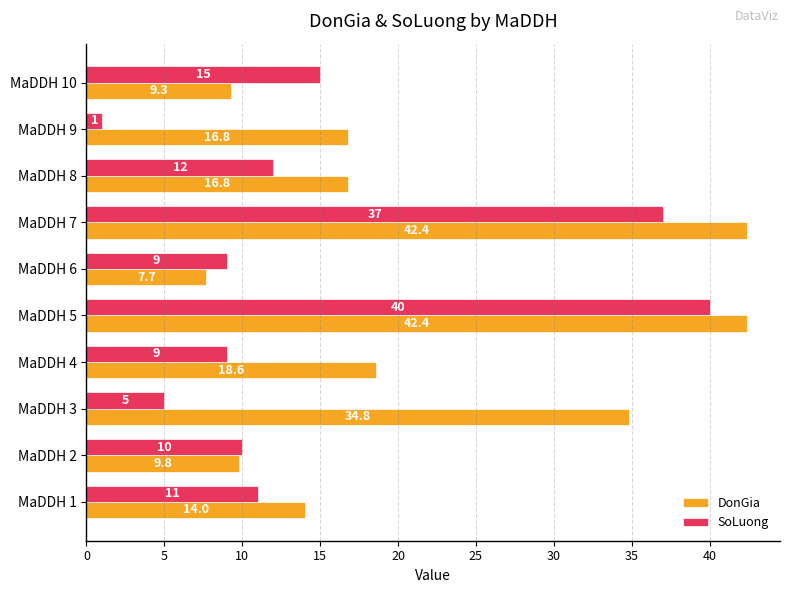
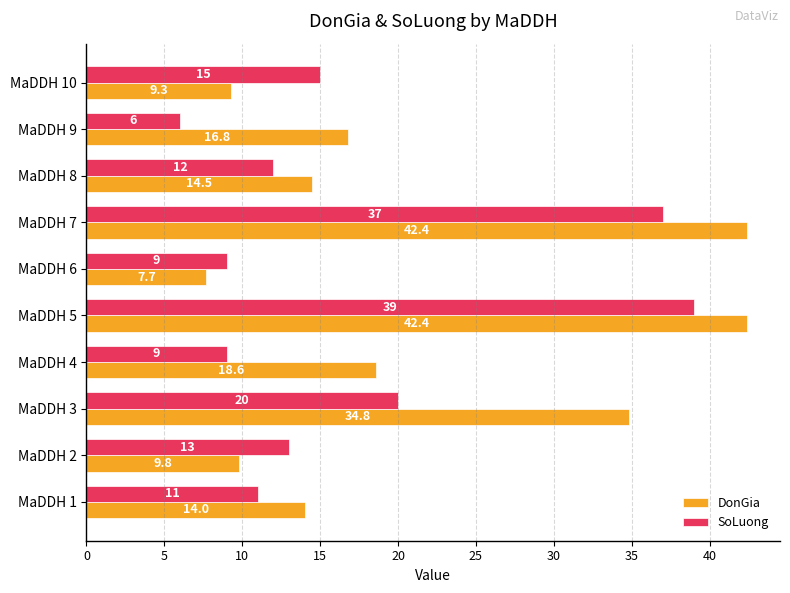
  {
    "DonGia": {
      "MaDDH 10": 9.3,
      "MaDDH 9": 16.8,
-     "MaDDH 8": 16.8,
+     "MaDDH 8": 14.5,
      "MaDDH 7": 42.4,
      "MaDDH 6": 7.7,
      "MaDDH 5": 42.4,
      "MaDDH 4": 18.6,
      "MaDDH 3": 34.8,
      "MaDDH 2": 9.8,
      "MaDDH 1": 14.0
    },
    "SoLuong": {
      "MaDDH 10": 15,
-     "MaDDH 9": 1,
+     "MaDDH 9": 6,
      "MaDDH 8": 12,
      "MaDDH 7": 37,
      "MaDDH 6": 9,
-     "MaDDH 5": 40,
+     "MaDDH 5": 39,
      "MaDDH 4": 9,
-     "MaDDH 3": 5,
-     "MaDDH 2": 10,
+     "MaDDH 3": 20,
+     "MaDDH 2": 13,
      "MaDDH 1": 11
    }
  }
